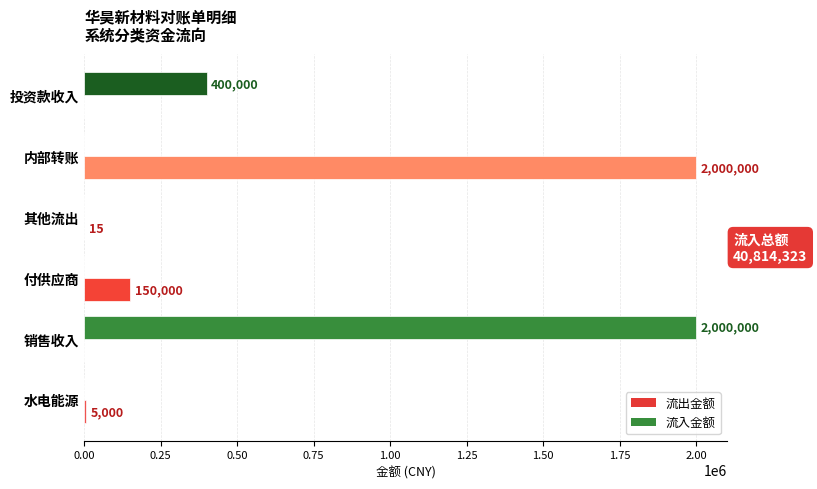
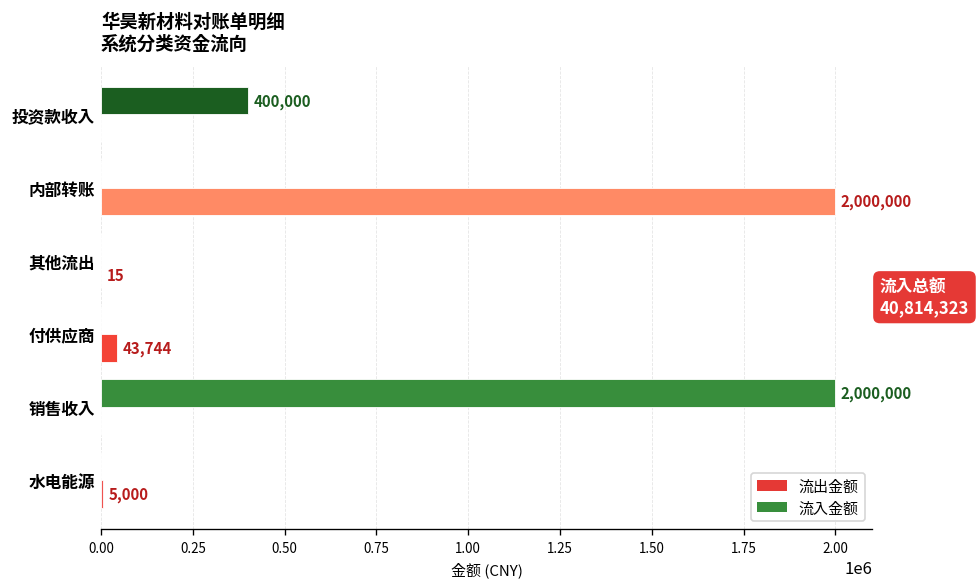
  {
    "流出金额": {
      "内部转账": "2,000,000",
      "其他流出": "15",
-     "付供应商": "150,000",
+     "付供应商": "43,744",
      "水电能源": "5,000"
    }
  }
